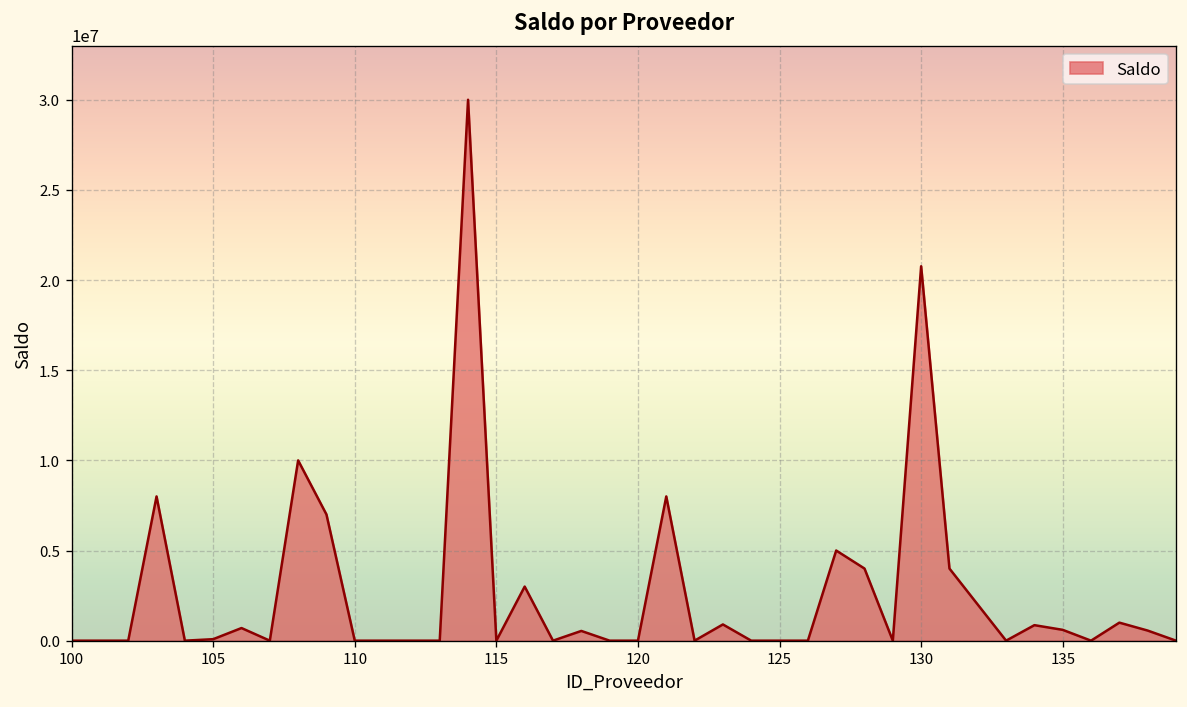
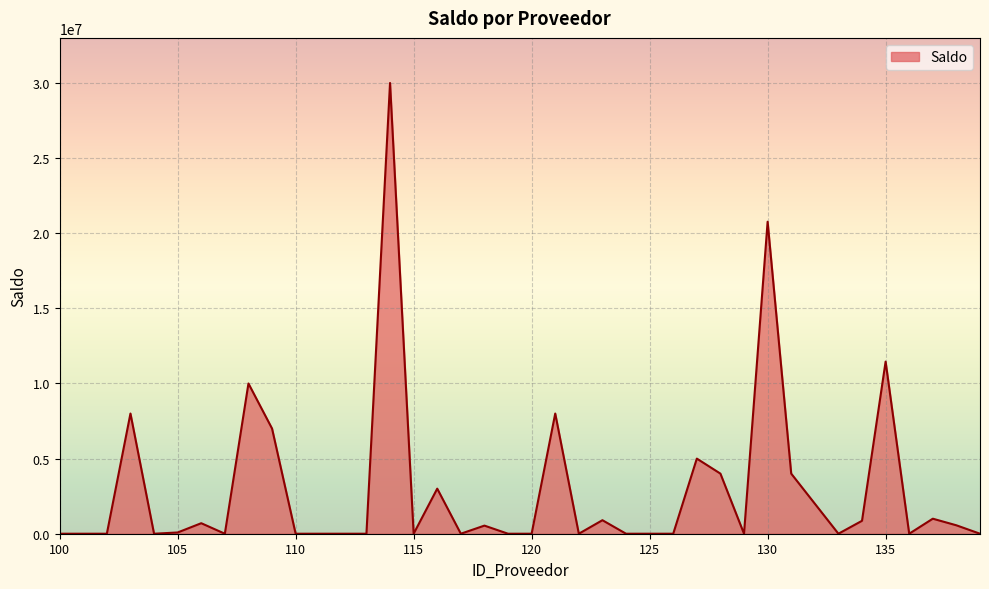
  {
    "100": 0,
    "105": 100000,
    "110": 0,
    "115": 0,
    "120": 0,
    "125": 0,
    "130": 20800000,
-   "135": 600000
+   "135": 11500000
  }
